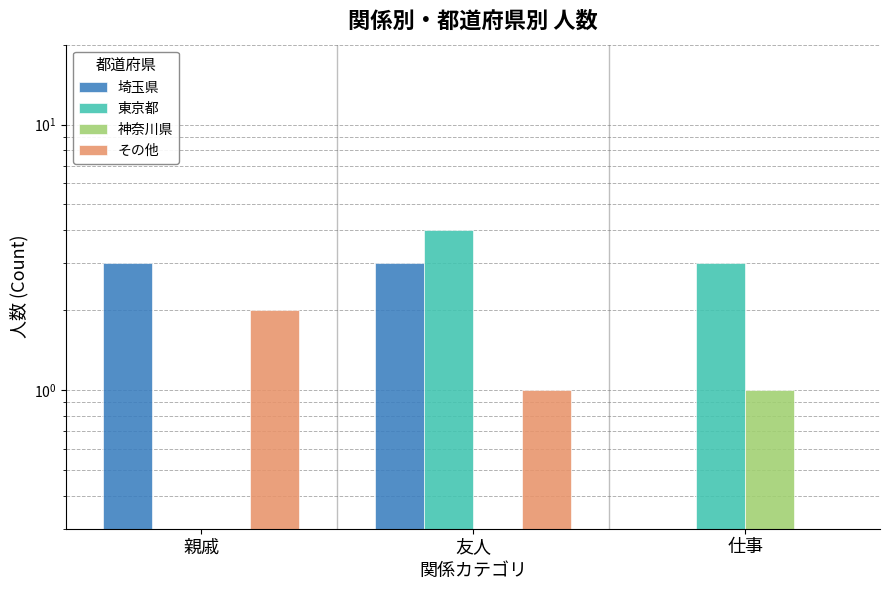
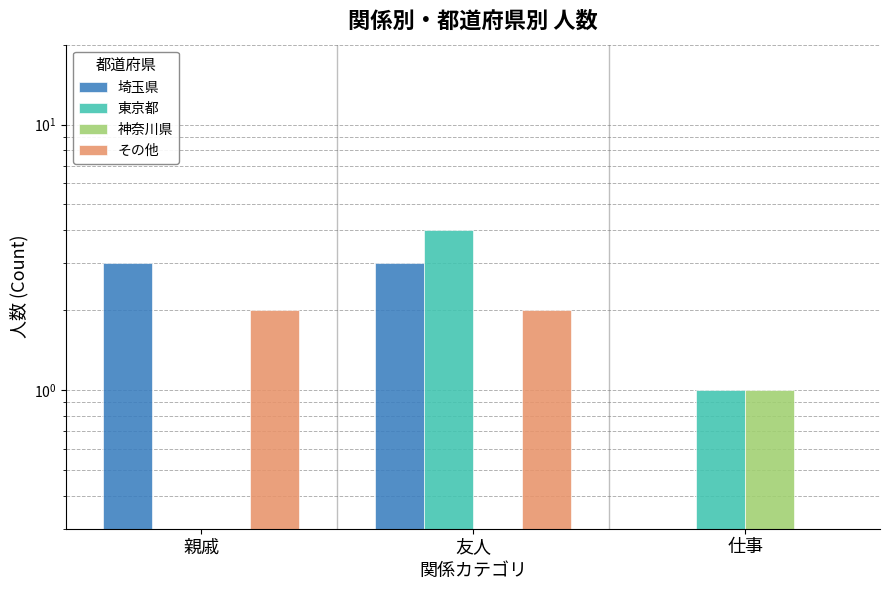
  {
    "埼玉県": {
      "親戚": 3,
      "友人": 3
    },
    "東京都": {
      "友人": 4,
-     "仕事": 3
+     "仕事": 1
    },
    "神奈川県": {
      "仕事": 1
    },
    "その他": {
      "親戚": 2,
-     "友人": 1
+     "友人": 2
    }
  }
